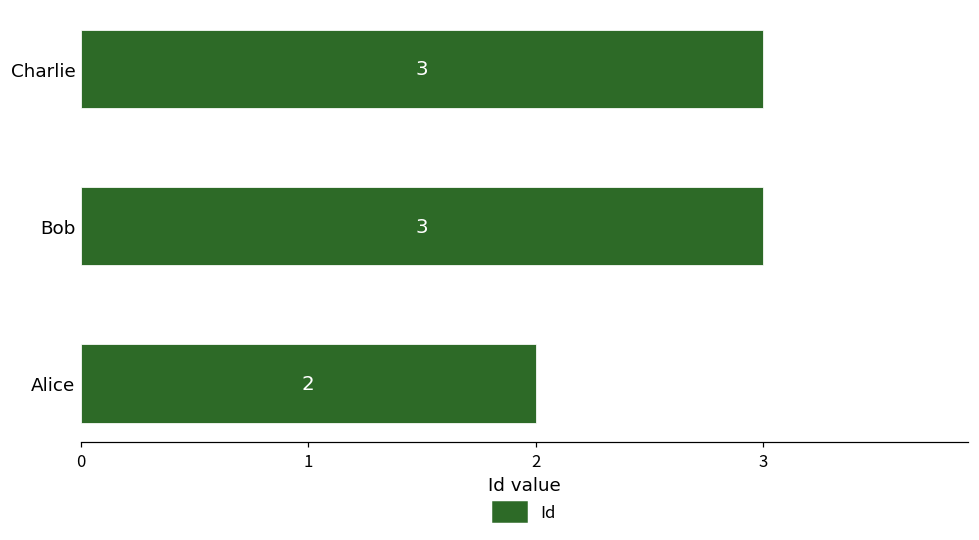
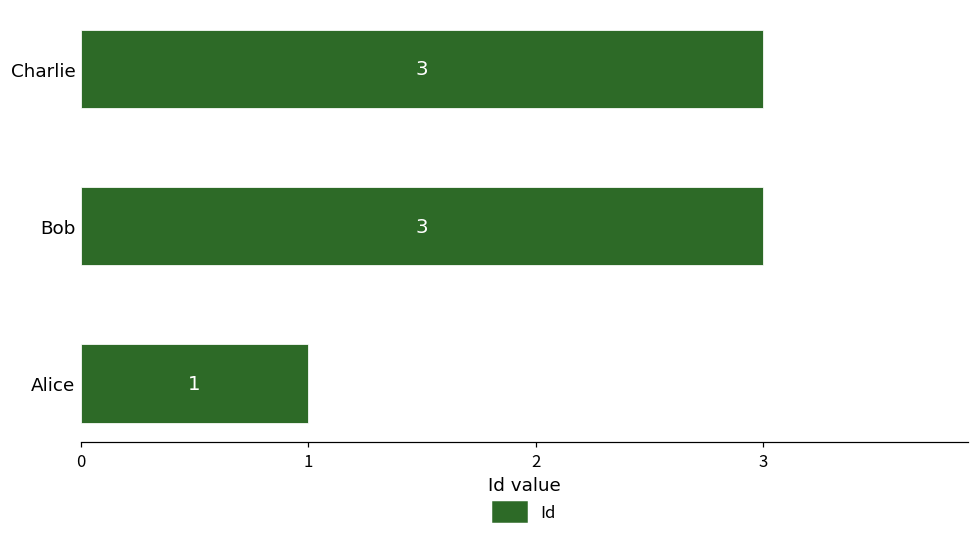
  {
    "Charlie": 3,
    "Bob": 3,
-   "Alice": 2
+   "Alice": 1
  }
